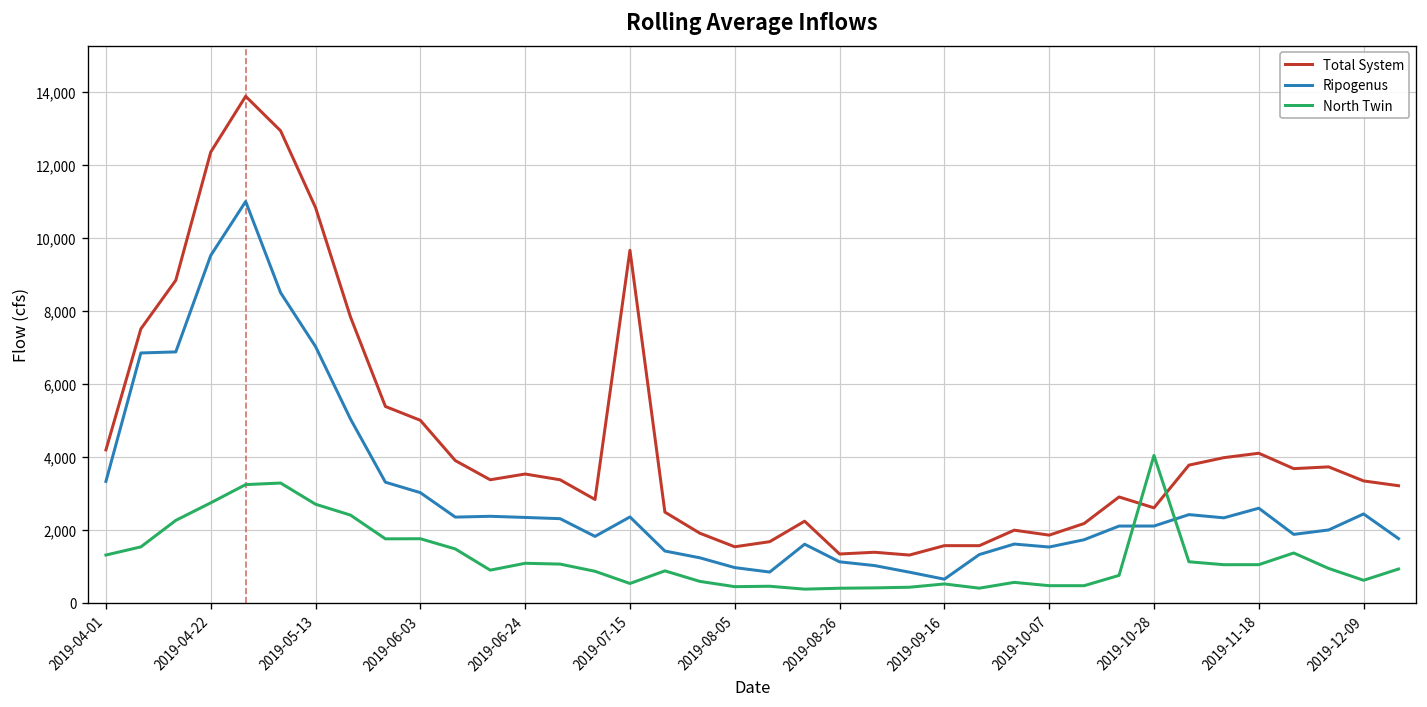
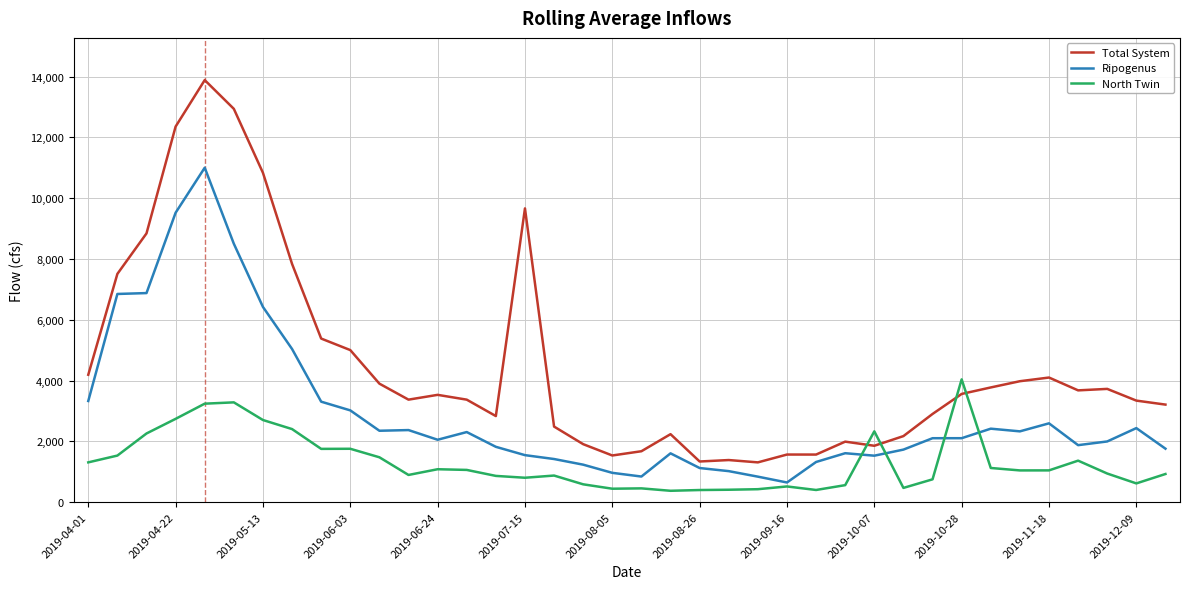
  {
    "Total System": {
      "2019-04-01": "4,200",
      "2019-04-22": "12,400",
      "2019-05-13": "10,800",
      "2019-06-03": "5,000",
      "2019-06-24": "3,500",
      "2019-07-15": "9,700",
      "2019-08-05": "1,500",
      "2019-08-26": "1,300",
      "2019-09-16": "1,600",
      "2019-10-07": "1,900",
-     "2019-10-28": "2,600",
+     "2019-10-28": "3,600",
      "2019-11-18": "4,100",
      "2019-12-09": "3,300"
    },
    "Ripogenus": {
      "2019-04-01": "3,300",
      "2019-04-22": "9,500",
-     "2019-05-13": "7,000",
+     "2019-05-13": "6,400",
      "2019-06-03": "3,000",
-     "2019-06-24": "2,300",
-     "2019-07-15": "2,400",
+     "2019-06-24": "2,100",
+     "2019-07-15": "1,500",
      "2019-08-05": "1,000",
      "2019-08-26": "1,100",
      "2019-09-16": "600",
      "2019-10-07": "1,500",
      "2019-10-28": "2,100",
      "2019-11-18": "2,600",
      "2019-12-09": "2,400"
    },
    "North Twin": {
      "2019-04-01": "1,300",
      "2019-04-22": "2,700",
      "2019-05-13": "2,700",
      "2019-06-03": "1,800",
      "2019-06-24": "1,100",
-     "2019-07-15": "500",
+     "2019-07-15": "800",
      "2019-08-05": "400",
      "2019-08-26": "400",
      "2019-09-16": "500",
-     "2019-10-07": "500",
+     "2019-10-07": "2,300",
      "2019-10-28": "4,000",
      "2019-11-18": "1,000",
      "2019-12-09": "600"
    }
  }
